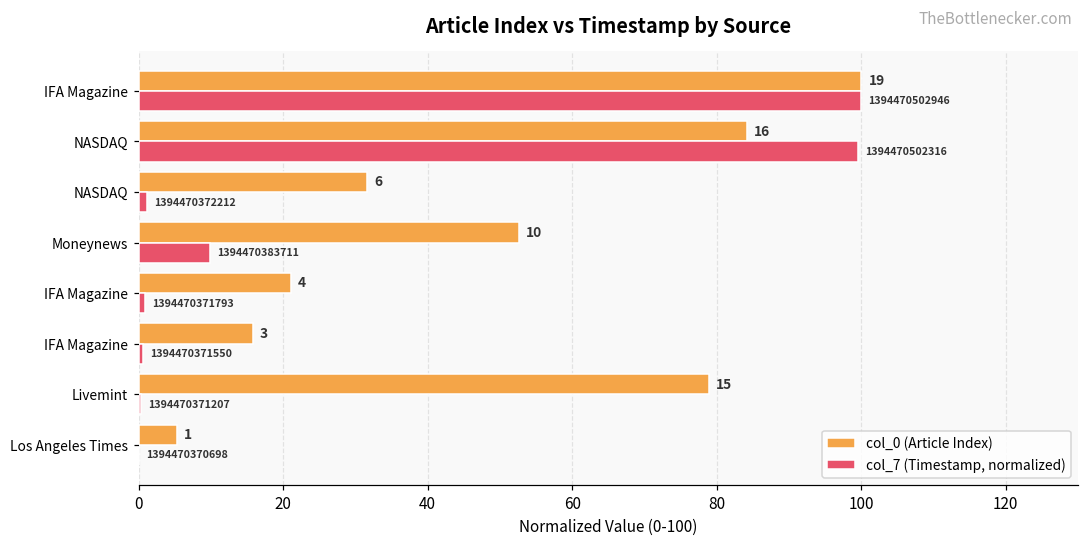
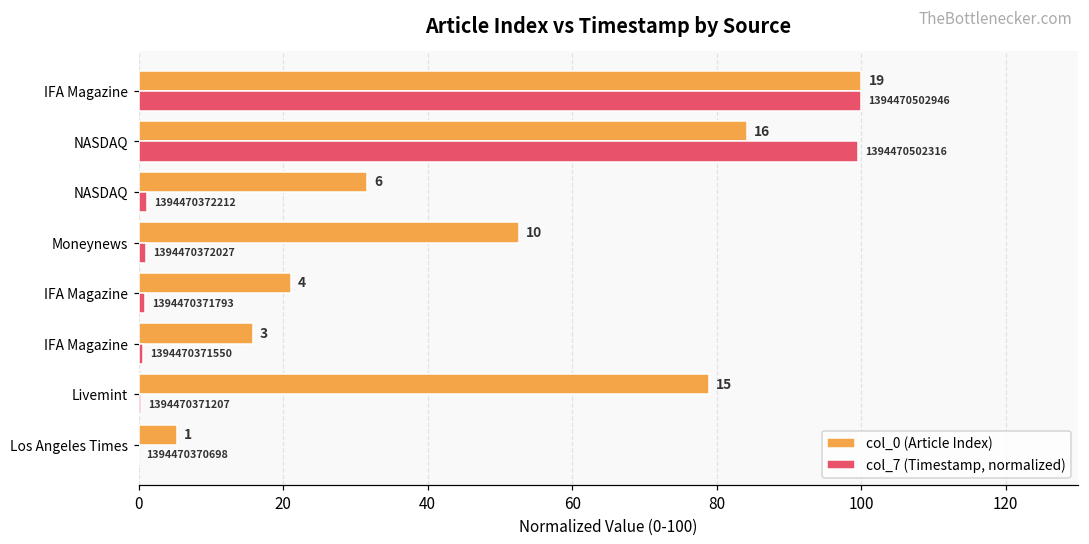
  {
    "col_7 (Timestamp, normalized)": {
-     "Moneynews": 1394470383711
+     "Moneynews": 1394470372027
    }
  }
